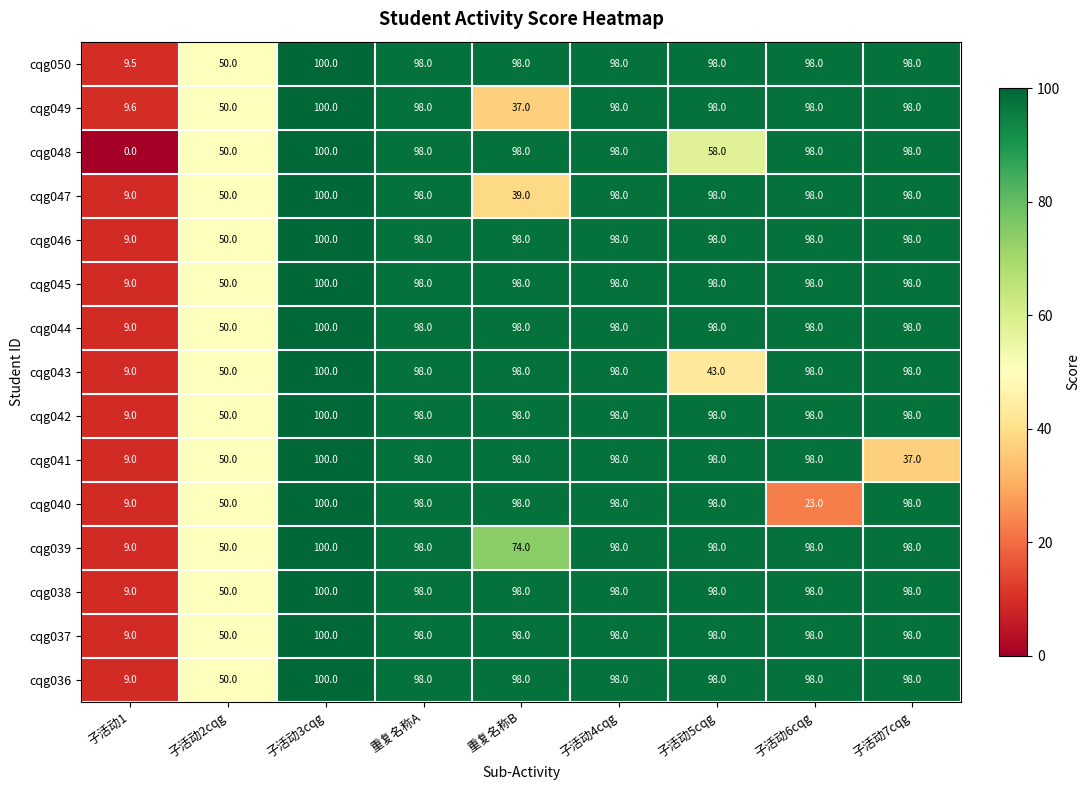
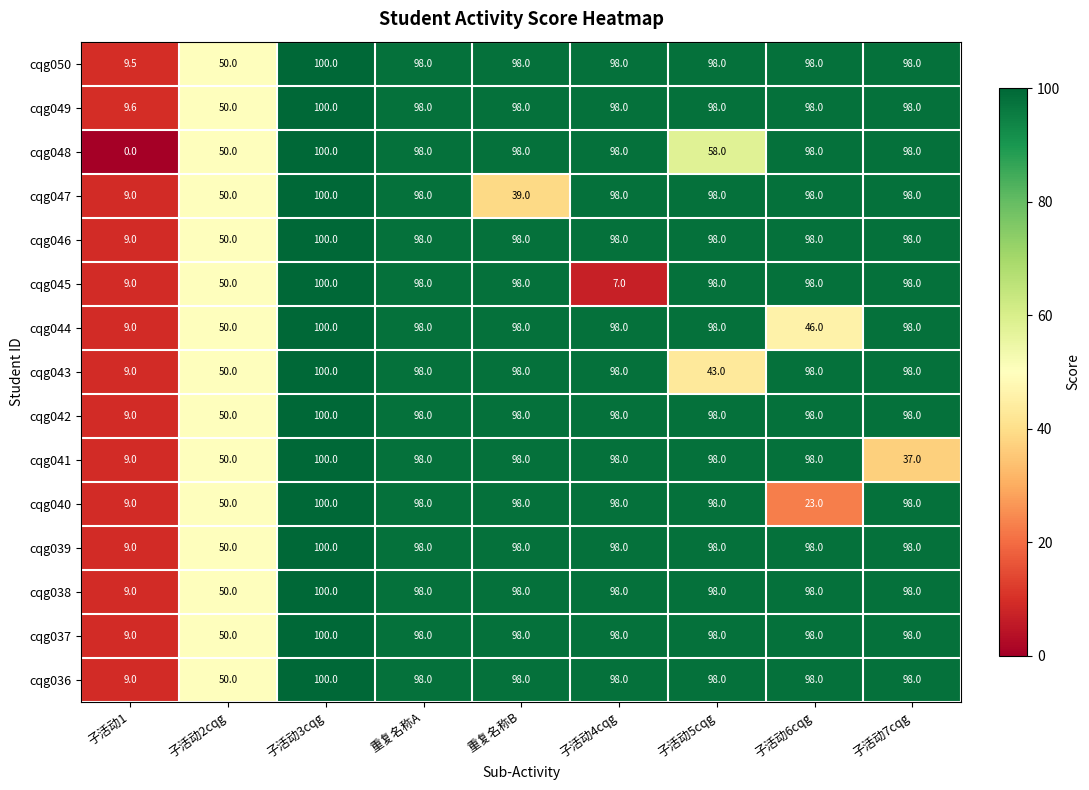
  {
    "cqg050": {
      "子活动1": 9.5,
      "子活动2cqg": 50.0,
      "子活动3cqg": 100.0,
      "重复名称A": 98.0,
      "重复名称B": 98.0,
      "子活动4cqg": 98.0,
      "子活动5cqg": 98.0,
      "子活动6cqg": 98.0,
      "子活动7cqg": 98.0
    },
    "cqg049": {
      "子活动1": 9.6,
      "子活动2cqg": 50.0,
      "子活动3cqg": 100.0,
      "重复名称A": 98.0,
-     "重复名称B": 37.0,
+     "重复名称B": 98.0,
      "子活动4cqg": 98.0,
      "子活动5cqg": 98.0,
      "子活动6cqg": 98.0,
      "子活动7cqg": 98.0
    },
    "cqg048": {
      "子活动1": 0.0,
      "子活动2cqg": 50.0,
      "子活动3cqg": 100.0,
      "重复名称A": 98.0,
      "重复名称B": 98.0,
      "子活动4cqg": 98.0,
      "子活动5cqg": 58.0,
      "子活动6cqg": 98.0,
      "子活动7cqg": 98.0
    },
    "cqg047": {
      "子活动1": 9.0,
      "子活动2cqg": 50.0,
      "子活动3cqg": 100.0,
      "重复名称A": 98.0,
      "重复名称B": 39.0,
      "子活动4cqg": 98.0,
      "子活动5cqg": 98.0,
      "子活动6cqg": 98.0,
      "子活动7cqg": 98.0
    },
    "cqg046": {
      "子活动1": 9.0,
      "子活动2cqg": 50.0,
      "子活动3cqg": 100.0,
      "重复名称A": 98.0,
      "重复名称B": 98.0,
      "子活动4cqg": 98.0,
      "子活动5cqg": 98.0,
      "子活动6cqg": 98.0,
      "子活动7cqg": 98.0
    },
    "cqg045": {
      "子活动1": 9.0,
      "子活动2cqg": 50.0,
      "子活动3cqg": 100.0,
      "重复名称A": 98.0,
      "重复名称B": 98.0,
-     "子活动4cqg": 98.0,
+     "子活动4cqg": 7.0,
      "子活动5cqg": 98.0,
      "子活动6cqg": 98.0,
      "子活动7cqg": 98.0
    },
    "cqg044": {
      "子活动1": 9.0,
      "子活动2cqg": 50.0,
      "子活动3cqg": 100.0,
      "重复名称A": 98.0,
      "重复名称B": 98.0,
      "子活动4cqg": 98.0,
      "子活动5cqg": 98.0,
-     "子活动6cqg": 98.0,
+     "子活动6cqg": 46.0,
      "子活动7cqg": 98.0
    },
    "cqg043": {
      "子活动1": 9.0,
      "子活动2cqg": 50.0,
      "子活动3cqg": 100.0,
      "重复名称A": 98.0,
      "重复名称B": 98.0,
      "子活动4cqg": 98.0,
      "子活动5cqg": 43.0,
      "子活动6cqg": 98.0,
      "子活动7cqg": 98.0
    },
    "cqg042": {
      "子活动1": 9.0,
      "子活动2cqg": 50.0,
      "子活动3cqg": 100.0,
      "重复名称A": 98.0,
      "重复名称B": 98.0,
      "子活动4cqg": 98.0,
      "子活动5cqg": 98.0,
      "子活动6cqg": 98.0,
      "子活动7cqg": 98.0
    },
    "cqg041": {
      "子活动1": 9.0,
      "子活动2cqg": 50.0,
      "子活动3cqg": 100.0,
      "重复名称A": 98.0,
      "重复名称B": 98.0,
      "子活动4cqg": 98.0,
      "子活动5cqg": 98.0,
      "子活动6cqg": 98.0,
      "子活动7cqg": 37.0
    },
    "cqg040": {
      "子活动1": 9.0,
      "子活动2cqg": 50.0,
      "子活动3cqg": 100.0,
      "重复名称A": 98.0,
      "重复名称B": 98.0,
      "子活动4cqg": 98.0,
      "子活动5cqg": 98.0,
      "子活动6cqg": 23.0,
      "子活动7cqg": 98.0
    },
    "cqg039": {
      "子活动1": 9.0,
      "子活动2cqg": 50.0,
      "子活动3cqg": 100.0,
      "重复名称A": 98.0,
-     "重复名称B": 74.0,
+     "重复名称B": 98.0,
      "子活动4cqg": 98.0,
      "子活动5cqg": 98.0,
      "子活动6cqg": 98.0,
      "子活动7cqg": 98.0
    },
    "cqg038": {
      "子活动1": 9.0,
      "子活动2cqg": 50.0,
      "子活动3cqg": 100.0,
      "重复名称A": 98.0,
      "重复名称B": 98.0,
      "子活动4cqg": 98.0,
      "子活动5cqg": 98.0,
      "子活动6cqg": 98.0,
      "子活动7cqg": 98.0
    },
    "cqg037": {
      "子活动1": 9.0,
      "子活动2cqg": 50.0,
      "子活动3cqg": 100.0,
      "重复名称A": 98.0,
      "重复名称B": 98.0,
      "子活动4cqg": 98.0,
      "子活动5cqg": 98.0,
      "子活动6cqg": 98.0,
      "子活动7cqg": 98.0
    },
    "cqg036": {
      "子活动1": 9.0,
      "子活动2cqg": 50.0,
      "子活动3cqg": 100.0,
      "重复名称A": 98.0,
      "重复名称B": 98.0,
      "子活动4cqg": 98.0,
      "子活动5cqg": 98.0,
      "子活动6cqg": 98.0,
      "子活动7cqg": 98.0
    }
  }
